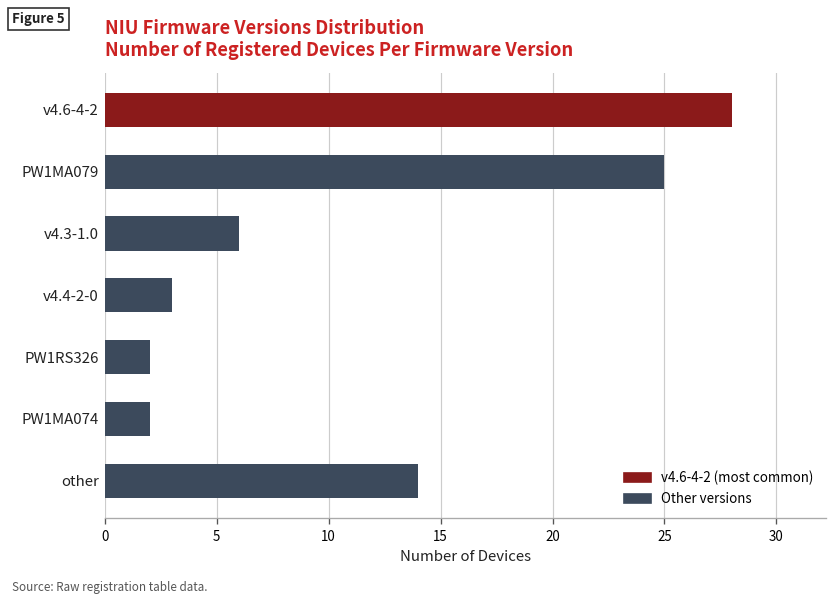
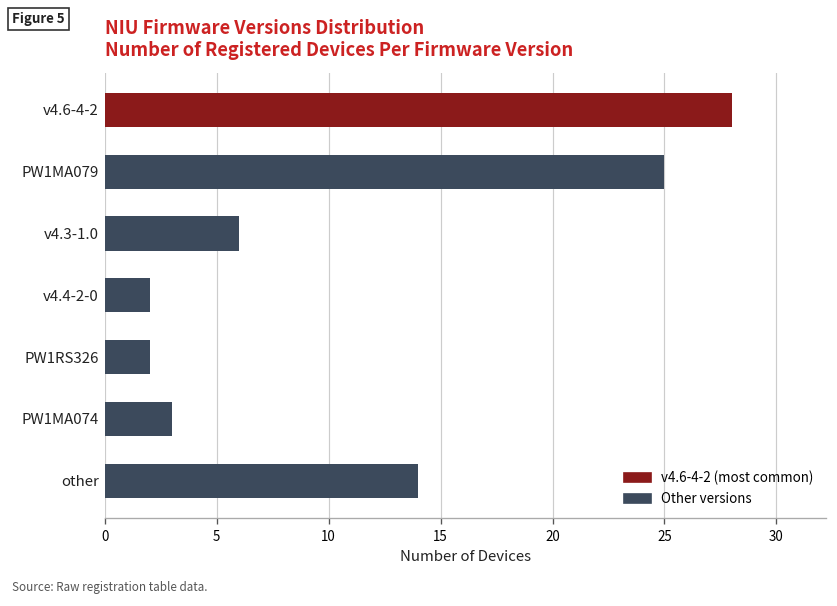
  {
    "v4.6-4-2": 28,
    "PW1MA079": 25,
    "v4.3-1.0": 6,
-   "v4.4-2-0": 3,
+   "v4.4-2-0": 2,
    "PW1RS326": 2,
-   "PW1MA074": 2,
+   "PW1MA074": 3,
    "other": 14
  }
